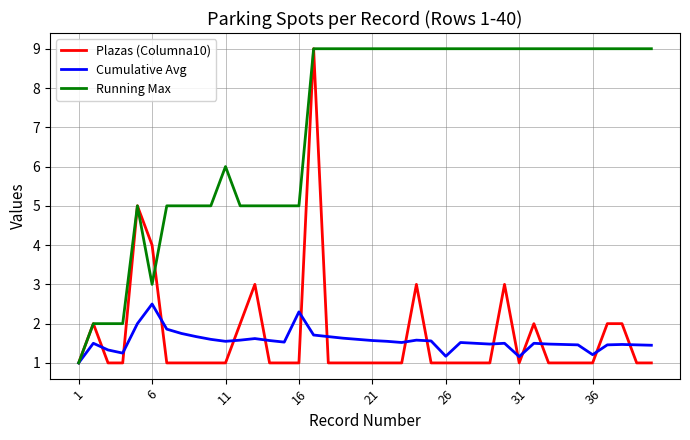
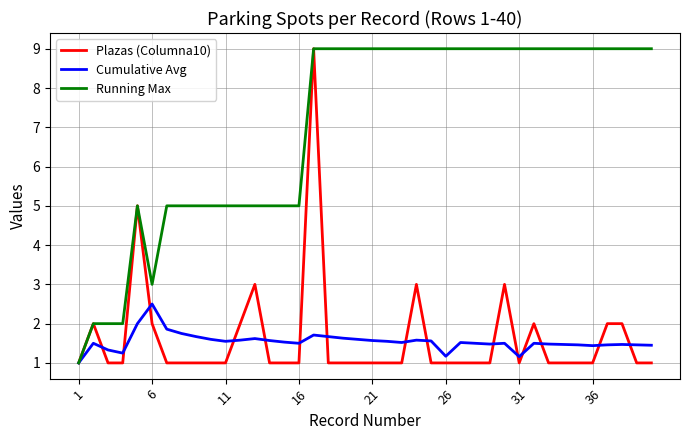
  {
    "Plazas (Columna10)": {
-     "6": 4,
+     "6": 2,
      "11": 1,
      "16": 1,
      "21": 1,
      "26": 1,
      "31": 1,
      "36": 1
    },
    "Cumulative Avg": {
      "6": 2.5,
      "11": 1.6,
-     "16": 2.3,
+     "16": 1.5,
      "21": 1.6,
      "26": 1.2,
      "31": 1.2,
-     "36": 1.2
+     "36": 1.4
    },
    "Running Max": {
      "6": 3,
-     "11": 6,
+     "11": 5,
      "16": 5,
      "21": 9,
      "26": 9,
      "31": 9,
      "36": 9
    }
  }
